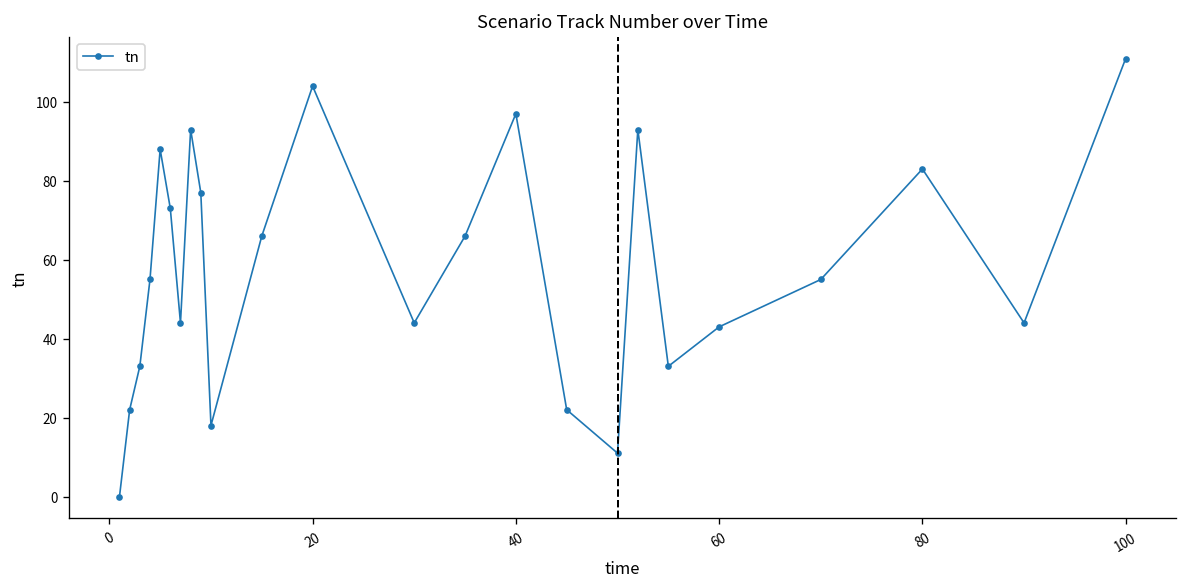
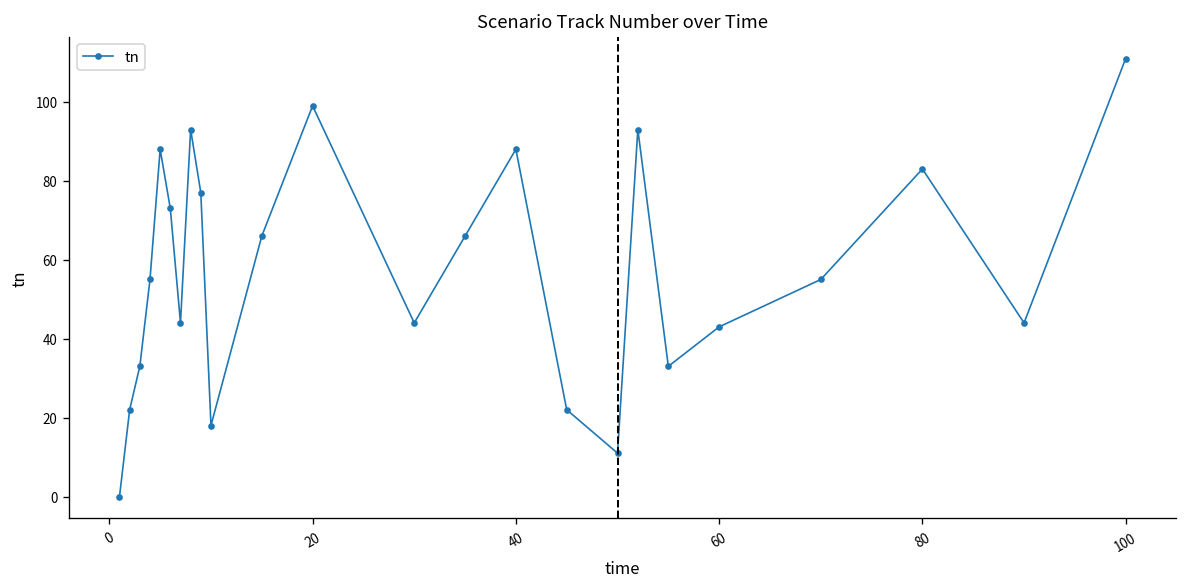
  {
-   "20": 104,
-   "40": 97,
+   "20": 99,
+   "40": 88,
    "60": 43,
    "80": 83,
    "100": 111
  }
